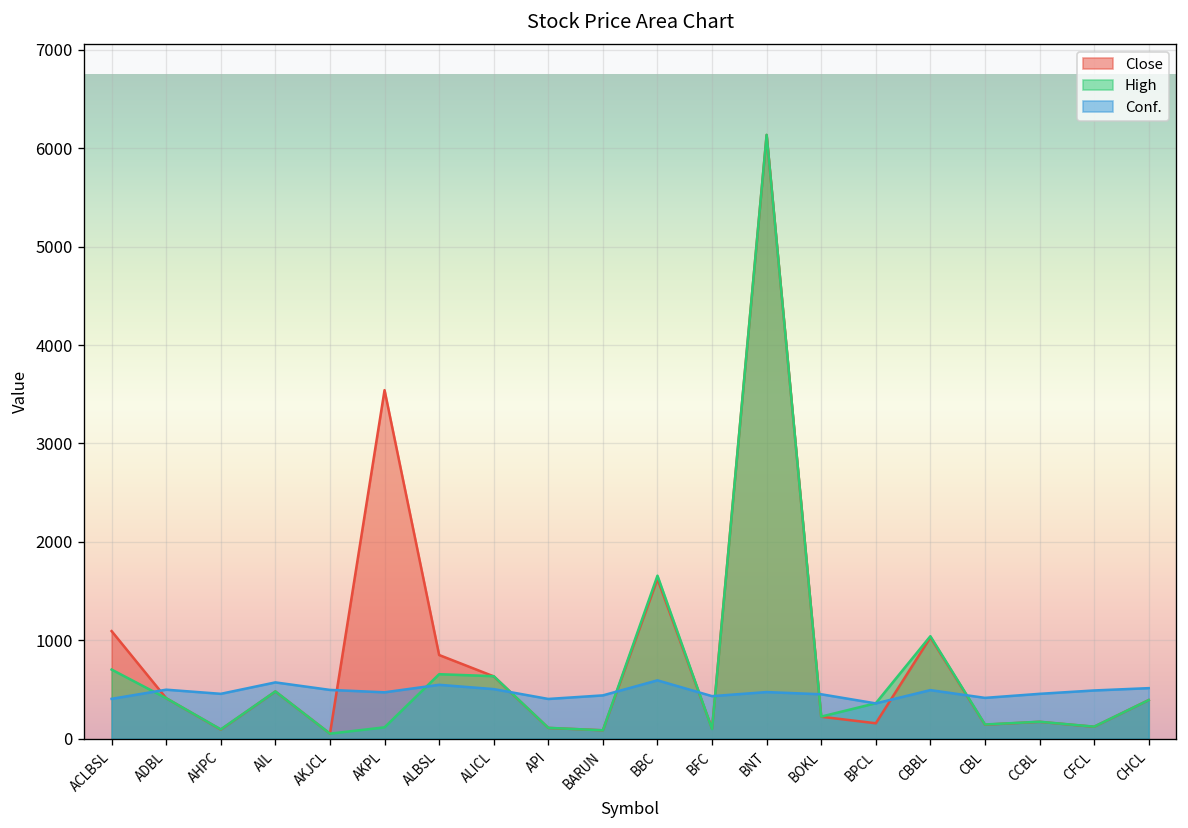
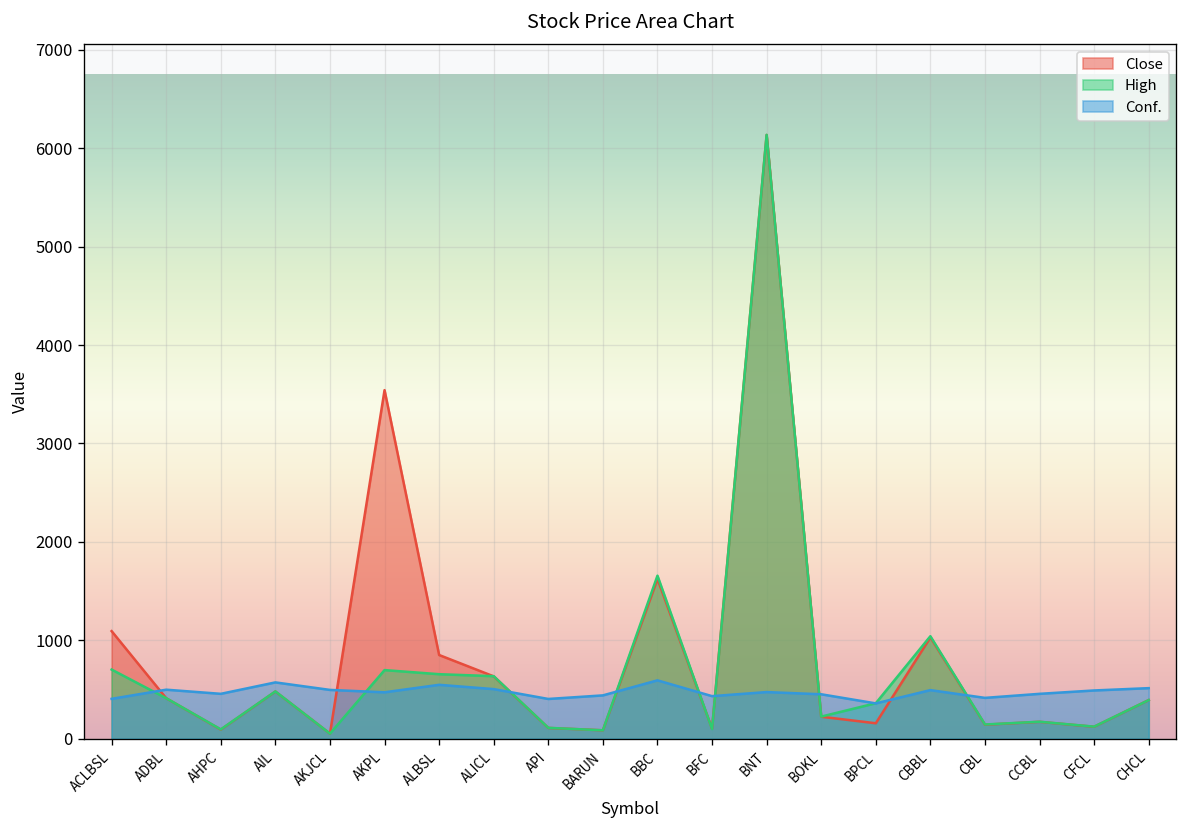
  {
    "Close": {
      "ACLBSL": 1100,
      "AKPL": 3500,
      "ALBSL": 900,
      "BBC": 1600,
      "BPCL": 200
    },
    "High": {
      "ACLBSL": 700,
-     "AKPL": 100,
+     "AKPL": 700,
      "ALBSL": 700,
      "BBC": 1700
    },
    "Conf.": {
      "ACLBSL": 400,
      "ADBL": 500,
      "AHPC": 500,
      "AIL": 600,
      "AKJCL": 500,
      "AKPL": 500,
      "ALBSL": 500,
      "ALICL": 500,
      "API": 400,
      "BARUN": 400,
      "BBC": 600,
      "BFC": 400,
      "BNT": 500,
      "BOKL": 500,
      "CBBL": 500,
      "CBL": 400,
      "CCBL": 500,
      "CFCL": 500,
      "CHCL": 500
    }
  }
